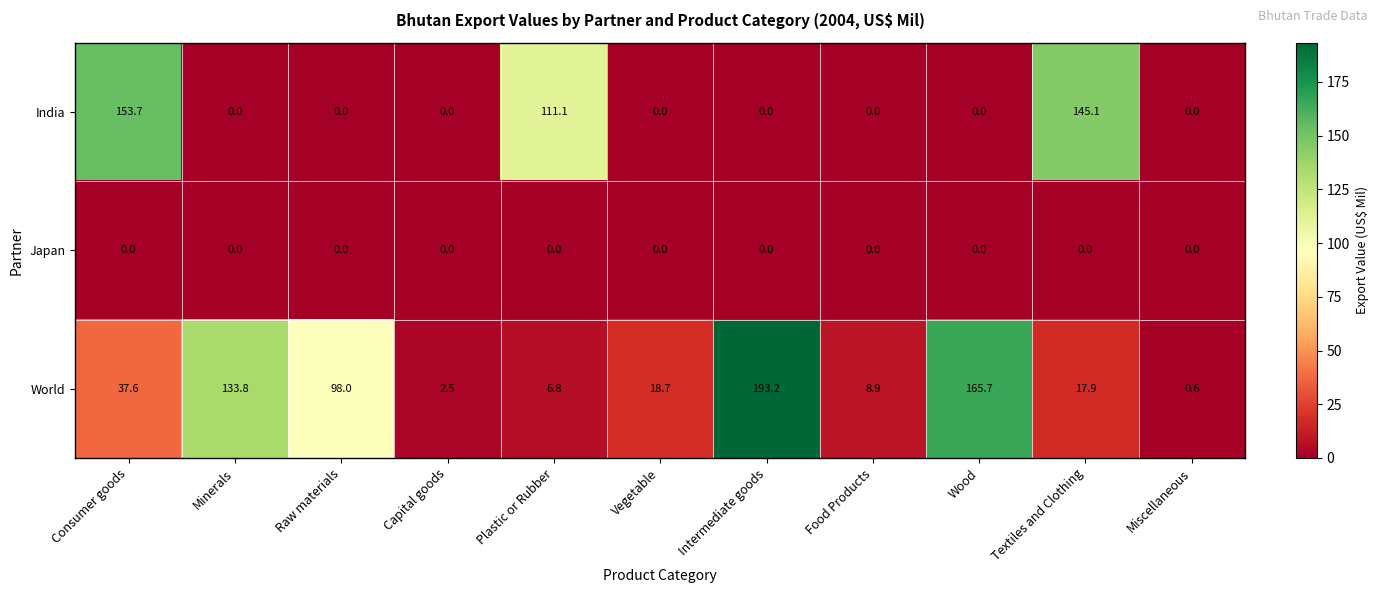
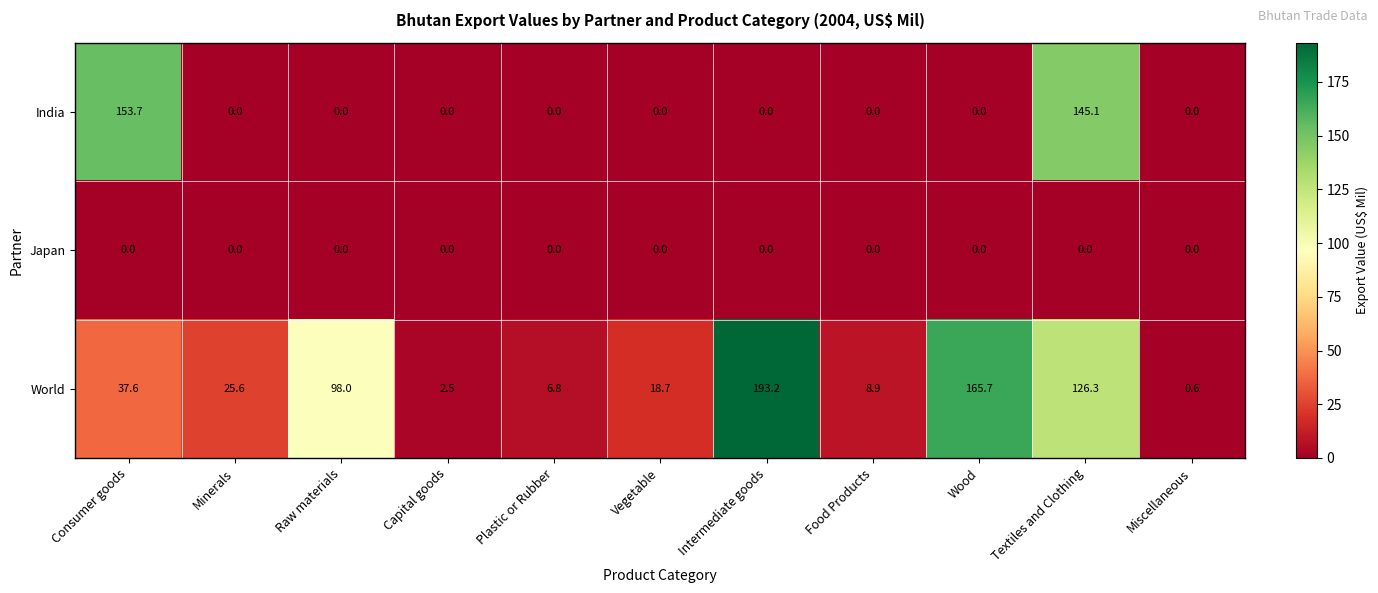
  {
    "India": {
      "Consumer goods": 153.7,
      "Minerals": 0.0,
      "Raw materials": 0.0,
      "Capital goods": 0.0,
-     "Plastic or Rubber": 111.1,
+     "Plastic or Rubber": 0.0,
      "Vegetable": 0.0,
      "Intermediate goods": 0.0,
      "Food Products": 0.0,
      "Wood": 0.0,
      "Textiles and Clothing": 145.1,
      "Miscellaneous": 0.0
    },
    "Japan": {
      "Consumer goods": 0.0,
      "Minerals": 0.0,
      "Raw materials": 0.0,
      "Capital goods": 0.0,
      "Plastic or Rubber": 0.0,
      "Vegetable": 0.0,
      "Intermediate goods": 0.0,
      "Food Products": 0.0,
      "Wood": 0.0,
      "Textiles and Clothing": 0.0,
      "Miscellaneous": 0.0
    },
    "World": {
      "Consumer goods": 37.6,
-     "Minerals": 133.8,
+     "Minerals": 25.6,
      "Raw materials": 98.0,
      "Capital goods": 2.5,
      "Plastic or Rubber": 6.8,
      "Vegetable": 18.7,
      "Intermediate goods": 193.2,
      "Food Products": 8.9,
      "Wood": 165.7,
-     "Textiles and Clothing": 17.9,
+     "Textiles and Clothing": 126.3,
      "Miscellaneous": 0.6
    }
  }
